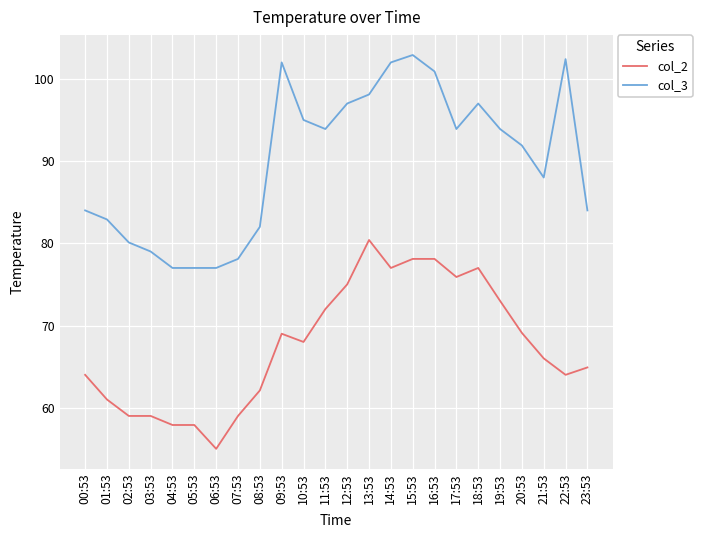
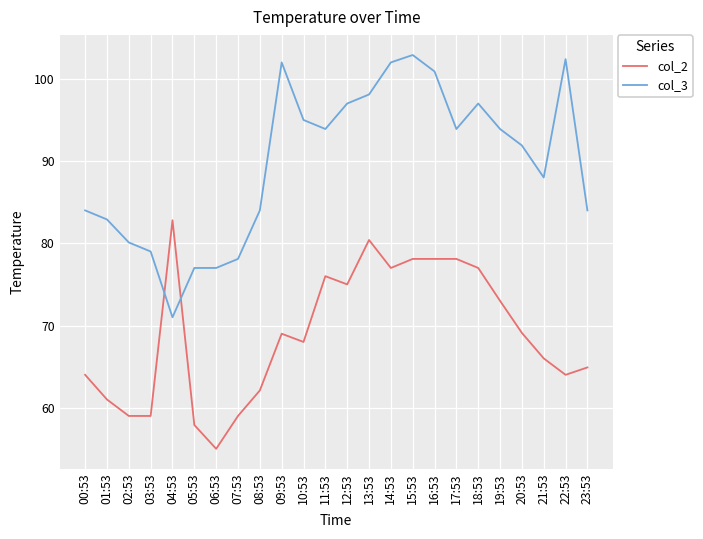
  {
    "col_2": {
      "00:53": 64,
      "01:53": 61,
      "02:53": 59,
      "03:53": 59,
-     "04:53": 58,
+     "04:53": 83,
      "05:53": 58,
      "06:53": 55,
      "07:53": 59,
      "08:53": 62,
      "09:53": 69,
      "10:53": 68,
-     "11:53": 72,
+     "11:53": 76,
      "12:53": 75,
      "13:53": 80,
      "14:53": 77,
      "15:53": 78,
      "16:53": 78,
-     "17:53": 76,
+     "17:53": 78,
      "18:53": 77,
      "19:53": 73,
      "20:53": 69,
      "21:53": 66,
      "22:53": 64,
      "23:53": 65
    },
    "col_3": {
      "00:53": 84,
      "01:53": 83,
      "02:53": 80,
      "03:53": 79,
-     "04:53": 77,
+     "04:53": 71,
      "05:53": 77,
      "06:53": 77,
      "07:53": 78,
-     "08:53": 82,
+     "08:53": 84,
      "09:53": 102,
      "10:53": 95,
      "11:53": 94,
      "12:53": 97,
      "13:53": 98,
      "14:53": 102,
      "15:53": 103,
      "16:53": 101,
      "17:53": 94,
      "18:53": 97,
      "19:53": 94,
      "20:53": 92,
      "21:53": 88,
      "22:53": 102,
      "23:53": 84
    }
  }
